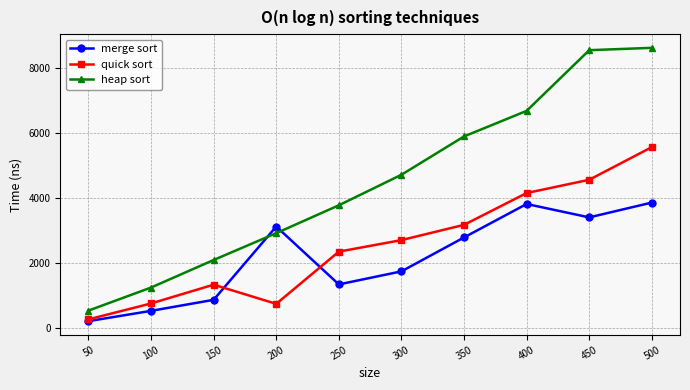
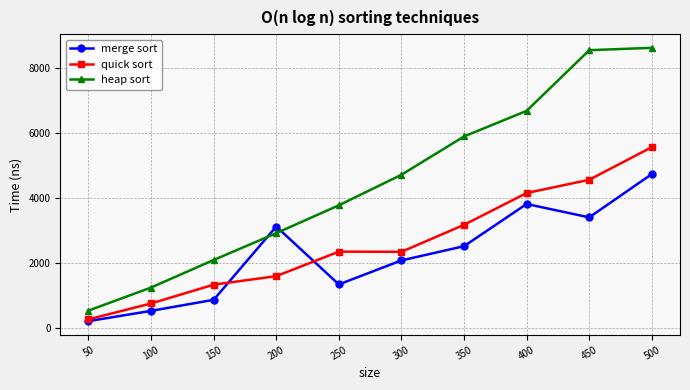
  {
    "merge sort": {
      "100": 500,
      "150": 900,
      "200": 3100,
      "250": 1400,
-     "300": 1800,
-     "350": 2800,
+     "300": 2100,
+     "350": 2500,
      "400": 3800,
      "450": 3400,
-     "500": 3900
+     "500": 4700
    },
    "quick sort": {
      "100": 800,
      "150": 1300,
-     "200": 800,
+     "200": 1600,
      "250": 2400,
-     "300": 2700,
+     "300": 2400,
      "350": 3200,
      "400": 4200,
      "450": 4600,
      "500": 5600
    },
    "heap sort": {
      "50": 500,
      "100": 1300,
      "150": 2100,
      "200": 2900,
      "250": 3800,
      "300": 4700,
      "350": 5900,
      "400": 6700,
      "450": 8500,
      "500": 8600
    }
  }
